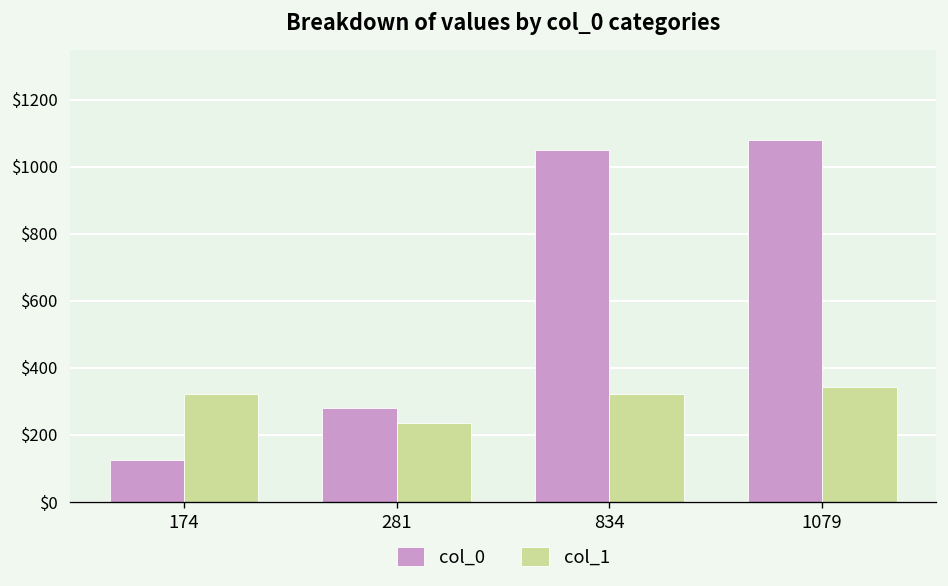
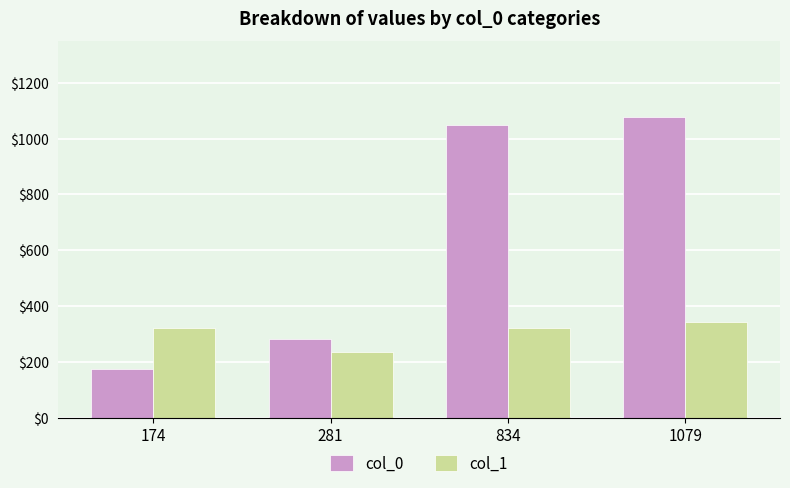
  {
    "col_0": {
-     "174": "$130",
+     "174": "$170",
      "281": "$280",
      "834": "$1050",
      "1079": "$1080"
    },
    "col_1": {
      "174": "$320",
      "281": "$240",
      "834": "$320",
      "1079": "$340"
    }
  }
